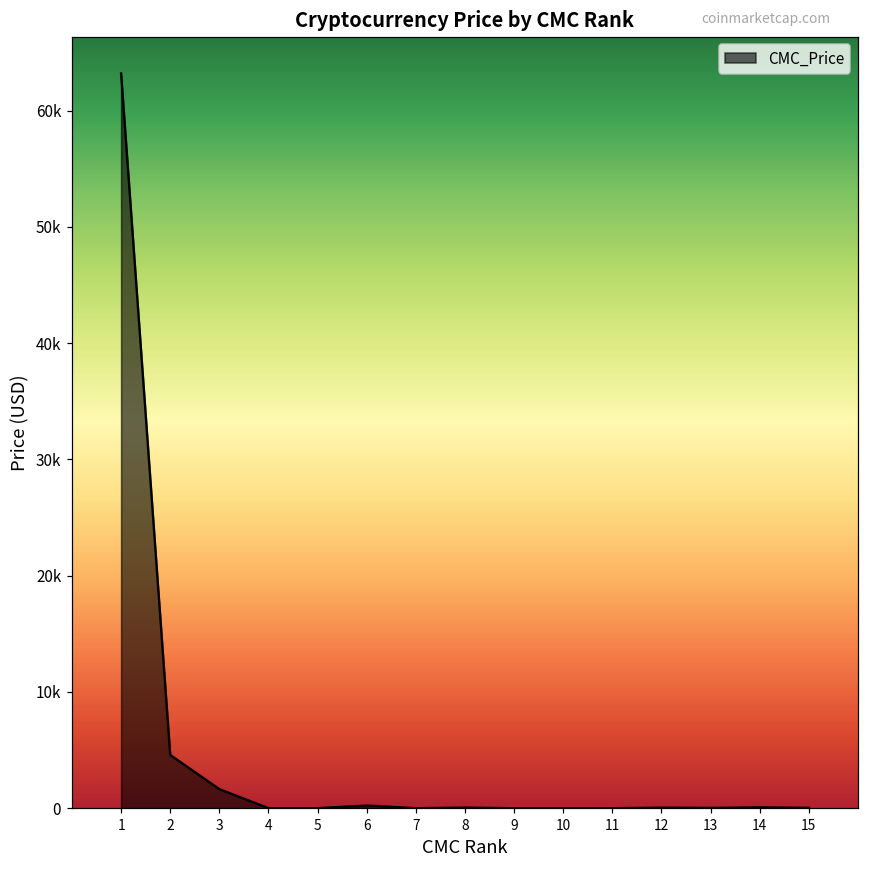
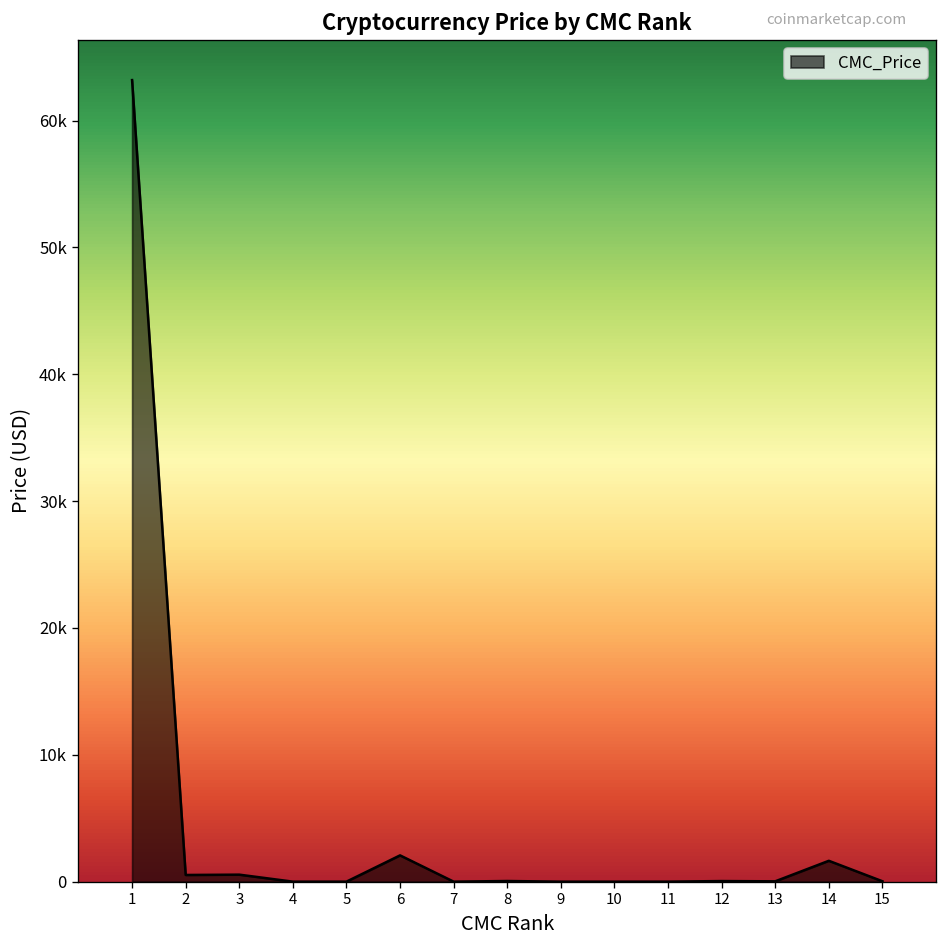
  {
    "1": 63200,
-   "2": 4600,
-   "3": 1600,
+   "2": 500,
+   "3": 600,
    "4": 0,
    "5": 0,
-   "6": 200,
+   "6": 2100,
    "7": 0,
    "8": 100,
    "9": 0,
    "10": 0,
    "11": 0,
    "12": 0,
    "13": 0,
-   "14": 100,
+   "14": 1600,
    "15": 0
  }
